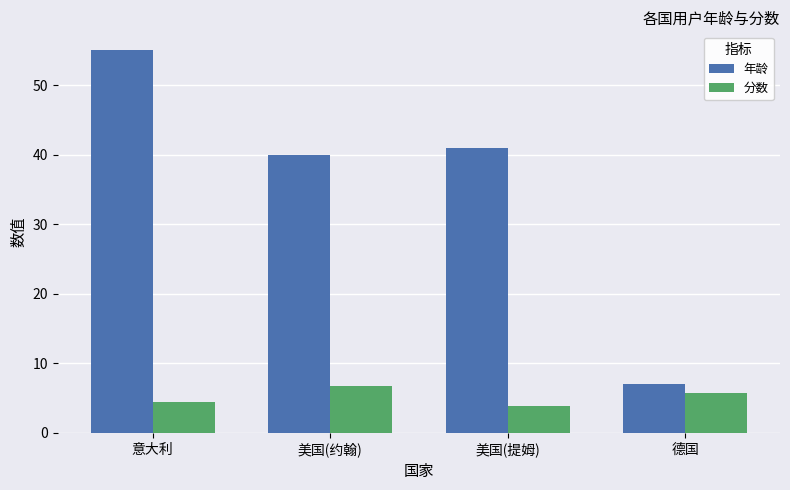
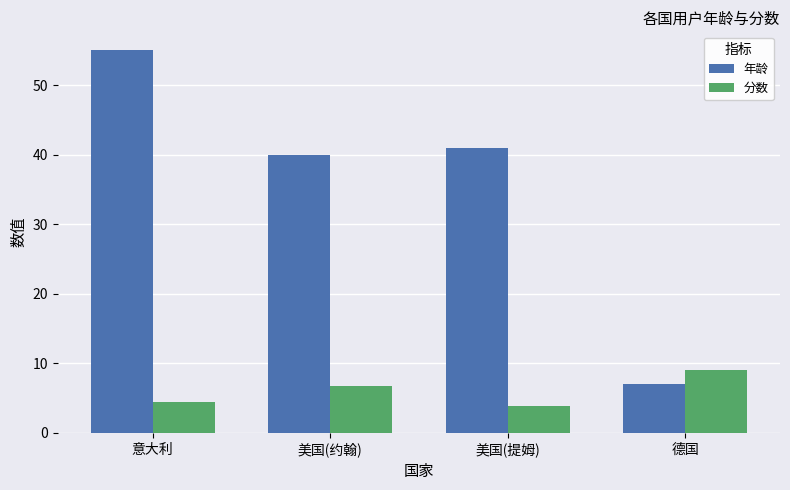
  {
    "年龄": {
      "意大利": 55,
      "美国(约翰)": 40,
      "美国(提姆)": 41,
      "德国": 7
    },
    "分数": {
      "意大利": 5,
      "美国(约翰)": 7,
      "美国(提姆)": 4,
-     "德国": 6
+     "德国": 9
    }
  }
